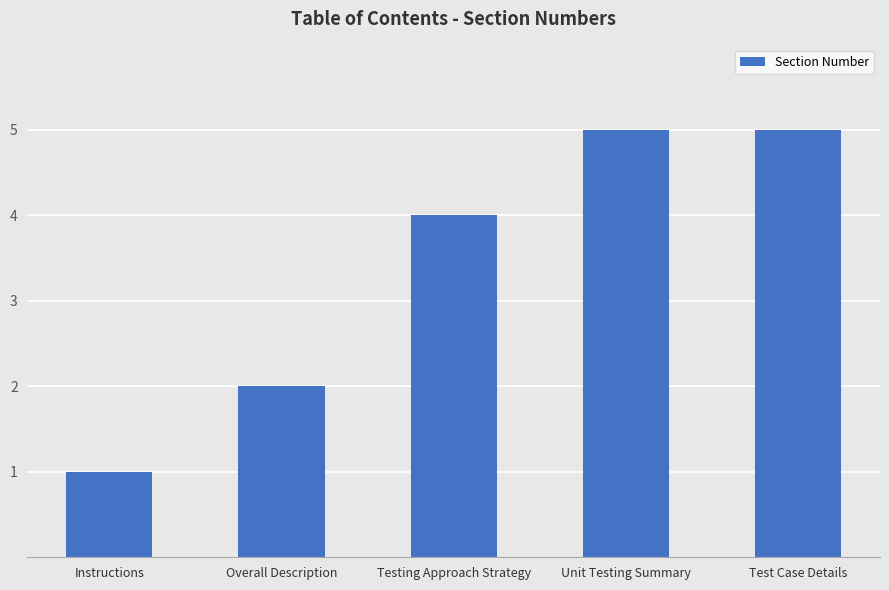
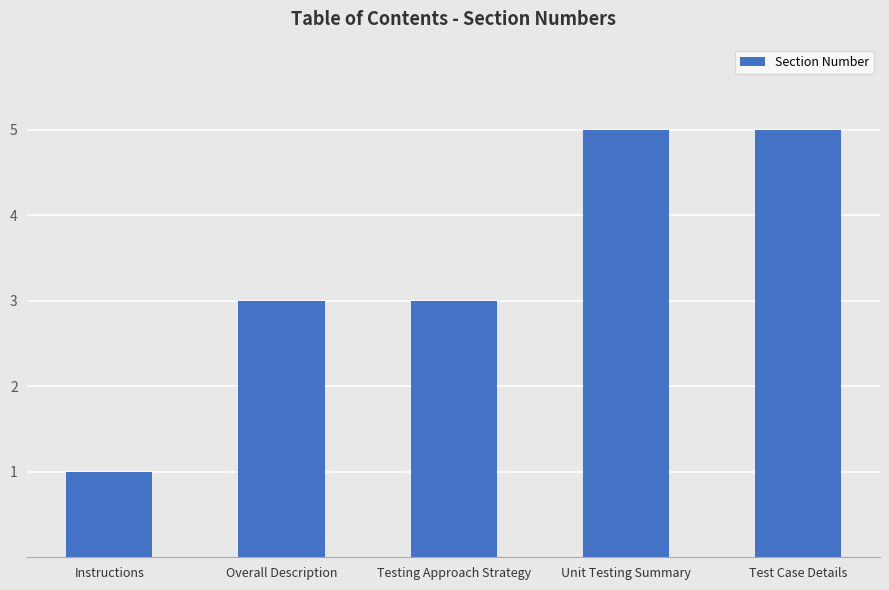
  {
    "Instructions": 1,
-   "Overall Description": 2,
-   "Testing Approach Strategy": 4,
+   "Overall Description": 3,
+   "Testing Approach Strategy": 3,
    "Unit Testing Summary": 5,
    "Test Case Details": 5
  }
